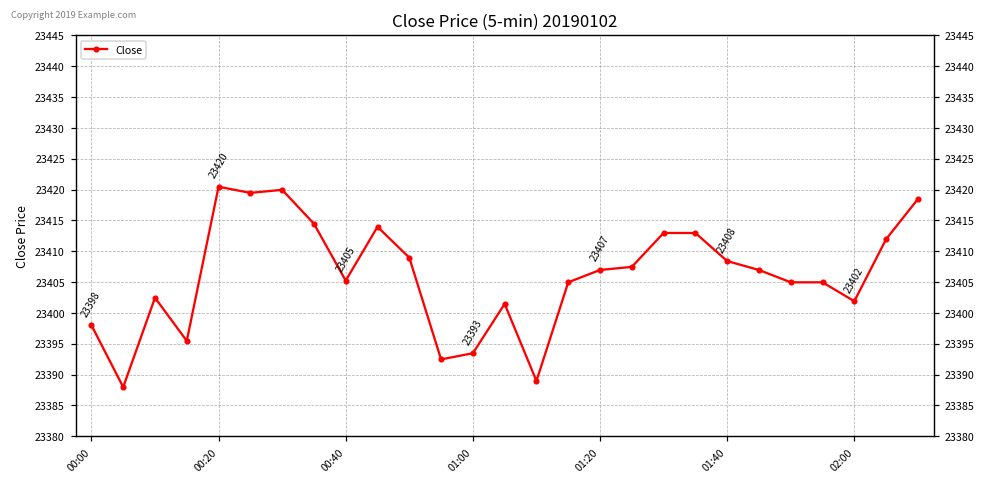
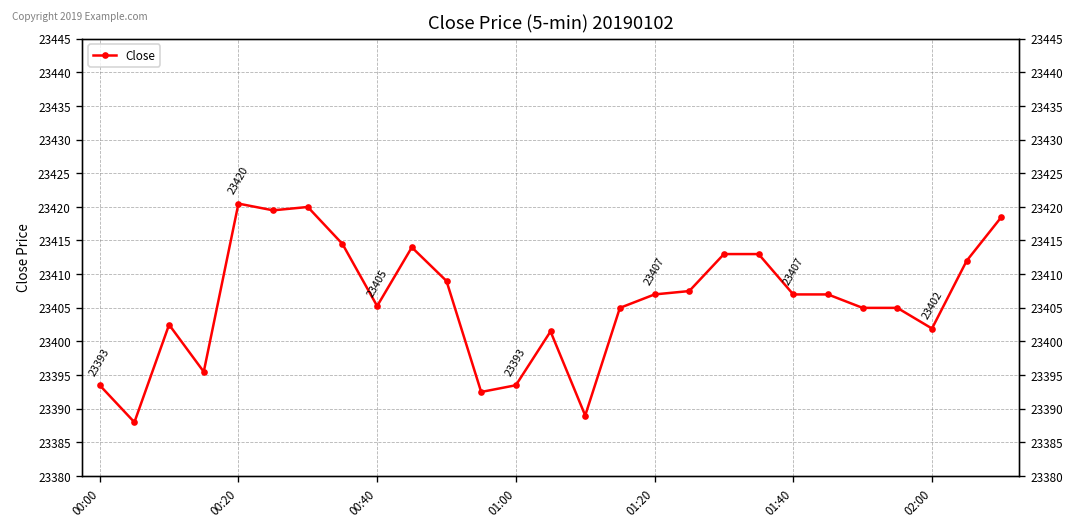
  {
-   "00:00": 23398,
+   "00:00": 23393,
    "00:20": 23420,
    "00:40": 23405,
    "01:00": 23393,
    "01:20": 23407,
-   "01:40": 23408,
+   "01:40": 23407,
    "02:00": 23402
  }
